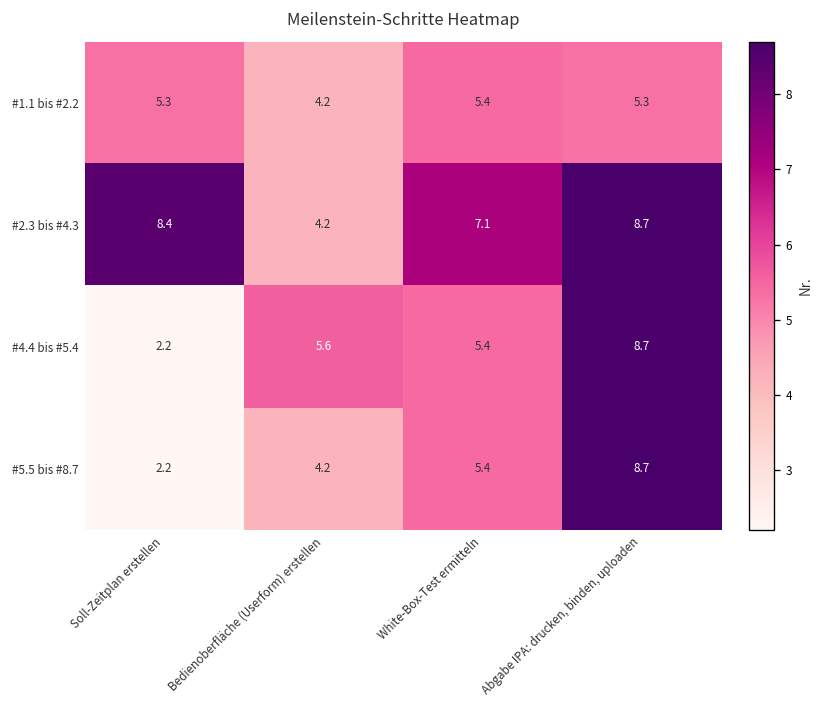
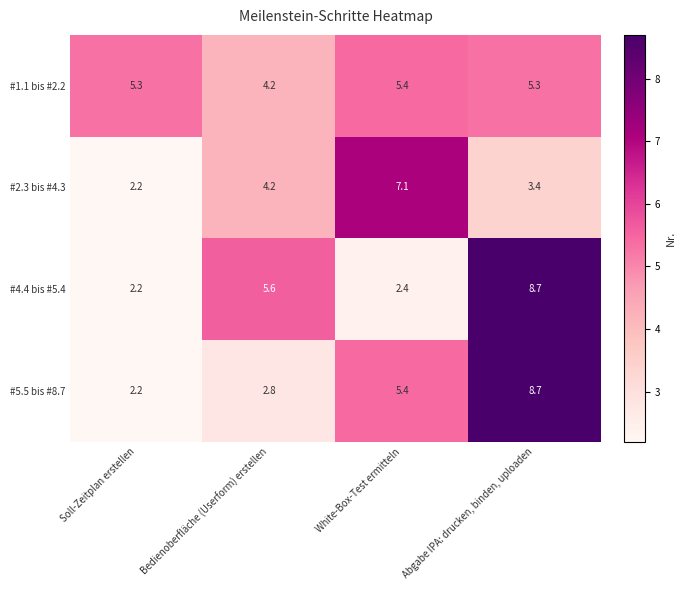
  {
    "#1.1 bis #2.2": {
      "Soll-Zeitplan erstellen": 5.3,
      "Bedienoberfläche (Userform) erstellen": 4.2,
      "White-Box-Test ermitteln": 5.4,
      "Abgabe IPA: drucken, binden, uploaden": 5.3
    },
    "#2.3 bis #4.3": {
-     "Soll-Zeitplan erstellen": 8.4,
+     "Soll-Zeitplan erstellen": 2.2,
      "Bedienoberfläche (Userform) erstellen": 4.2,
      "White-Box-Test ermitteln": 7.1,
-     "Abgabe IPA: drucken, binden, uploaden": 8.7
+     "Abgabe IPA: drucken, binden, uploaden": 3.4
    },
    "#4.4 bis #5.4": {
      "Soll-Zeitplan erstellen": 2.2,
      "Bedienoberfläche (Userform) erstellen": 5.6,
-     "White-Box-Test ermitteln": 5.4,
+     "White-Box-Test ermitteln": 2.4,
      "Abgabe IPA: drucken, binden, uploaden": 8.7
    },
    "#5.5 bis #8.7": {
      "Soll-Zeitplan erstellen": 2.2,
-     "Bedienoberfläche (Userform) erstellen": 4.2,
+     "Bedienoberfläche (Userform) erstellen": 2.8,
      "White-Box-Test ermitteln": 5.4,
      "Abgabe IPA: drucken, binden, uploaden": 8.7
    }
  }
